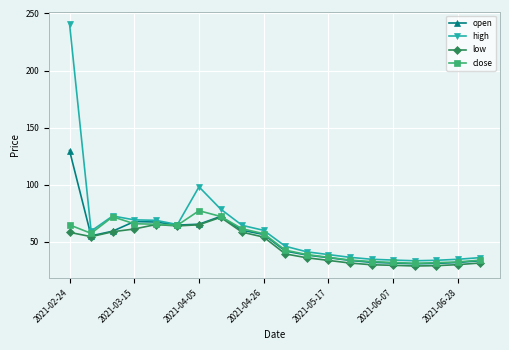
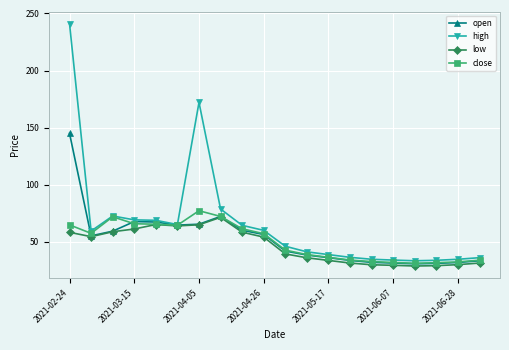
  {
    "open": {
-     "2021-02-24": 130
+     "2021-02-24": 145
    },
    "high": {
      "2021-02-24": 241,
-     "2021-04-05": 98,
+     "2021-04-05": 172,
      "2021-04-26": 60,
      "2021-05-17": 39,
      "2021-06-28": 35
    }
  }
